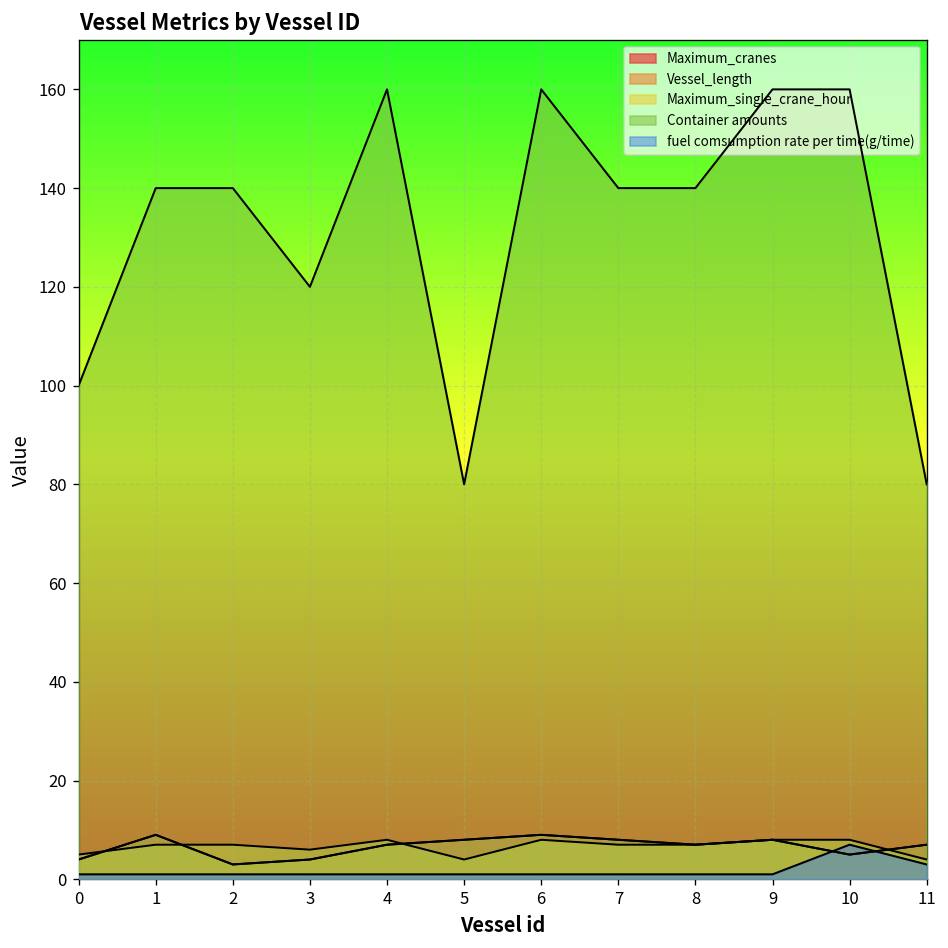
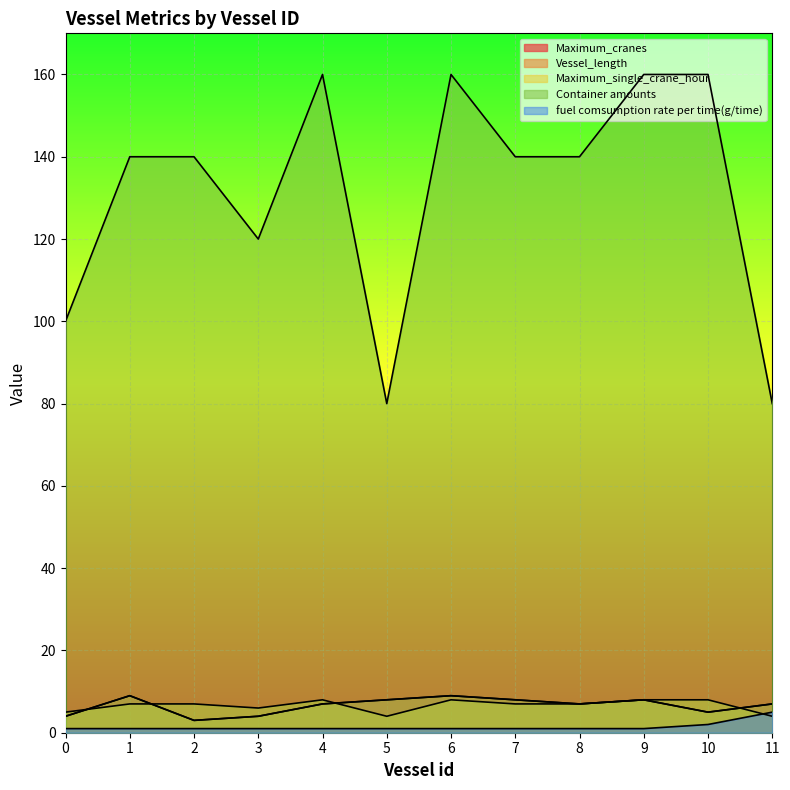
  {
    "Container amounts": {
      "0": 100,
      "1": 140,
      "2": 140,
      "3": 120,
      "4": 160,
      "5": 80,
      "6": 160,
      "7": 140,
      "8": 140,
      "11": 80
    },
    "fuel comsumption rate per time(g/time)": {
      "0": 1,
      "1": 1,
      "2": 1,
      "3": 1,
      "4": 1,
      "5": 1,
      "6": 1,
      "7": 1,
      "8": 1,
      "9": 1,
-     "10": 7,
-     "11": 3
+     "10": 2,
+     "11": 5
    }
  }
